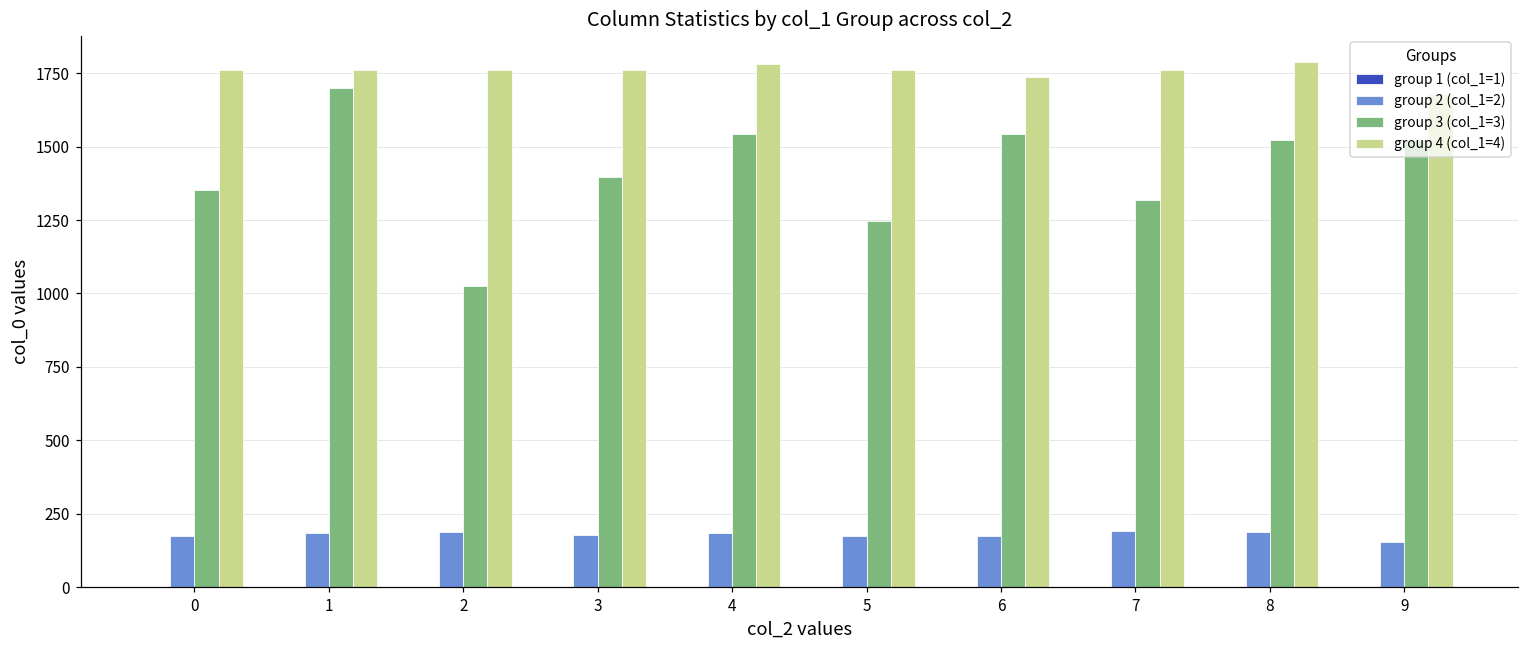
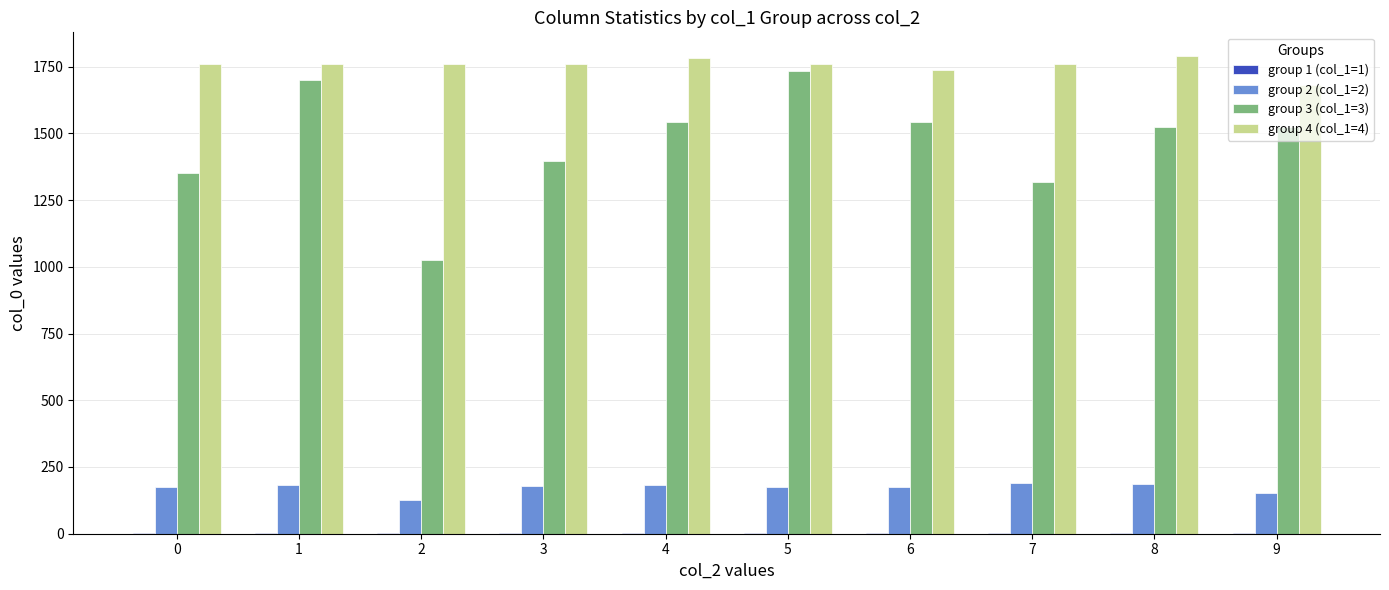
  {
    "group 2 (col_1=2)": {
      "0": 170,
      "1": 180,
-     "2": 190,
+     "2": 130,
      "3": 180,
      "4": 180,
      "5": 170,
      "6": 170,
      "7": 190,
      "8": 190,
      "9": 150
    },
    "group 3 (col_1=3)": {
      "0": 1350,
      "1": 1700,
      "2": 1030,
      "3": 1400,
      "4": 1540,
-     "5": 1250,
+     "5": 1730,
      "6": 1540,
      "7": 1320,
      "8": 1520
    },
    "group 4 (col_1=4)": {
      "0": 1760,
      "1": 1760,
      "2": 1760,
      "3": 1760,
      "4": 1780,
      "5": 1760,
      "6": 1740,
      "7": 1760,
      "8": 1790
    }
  }
